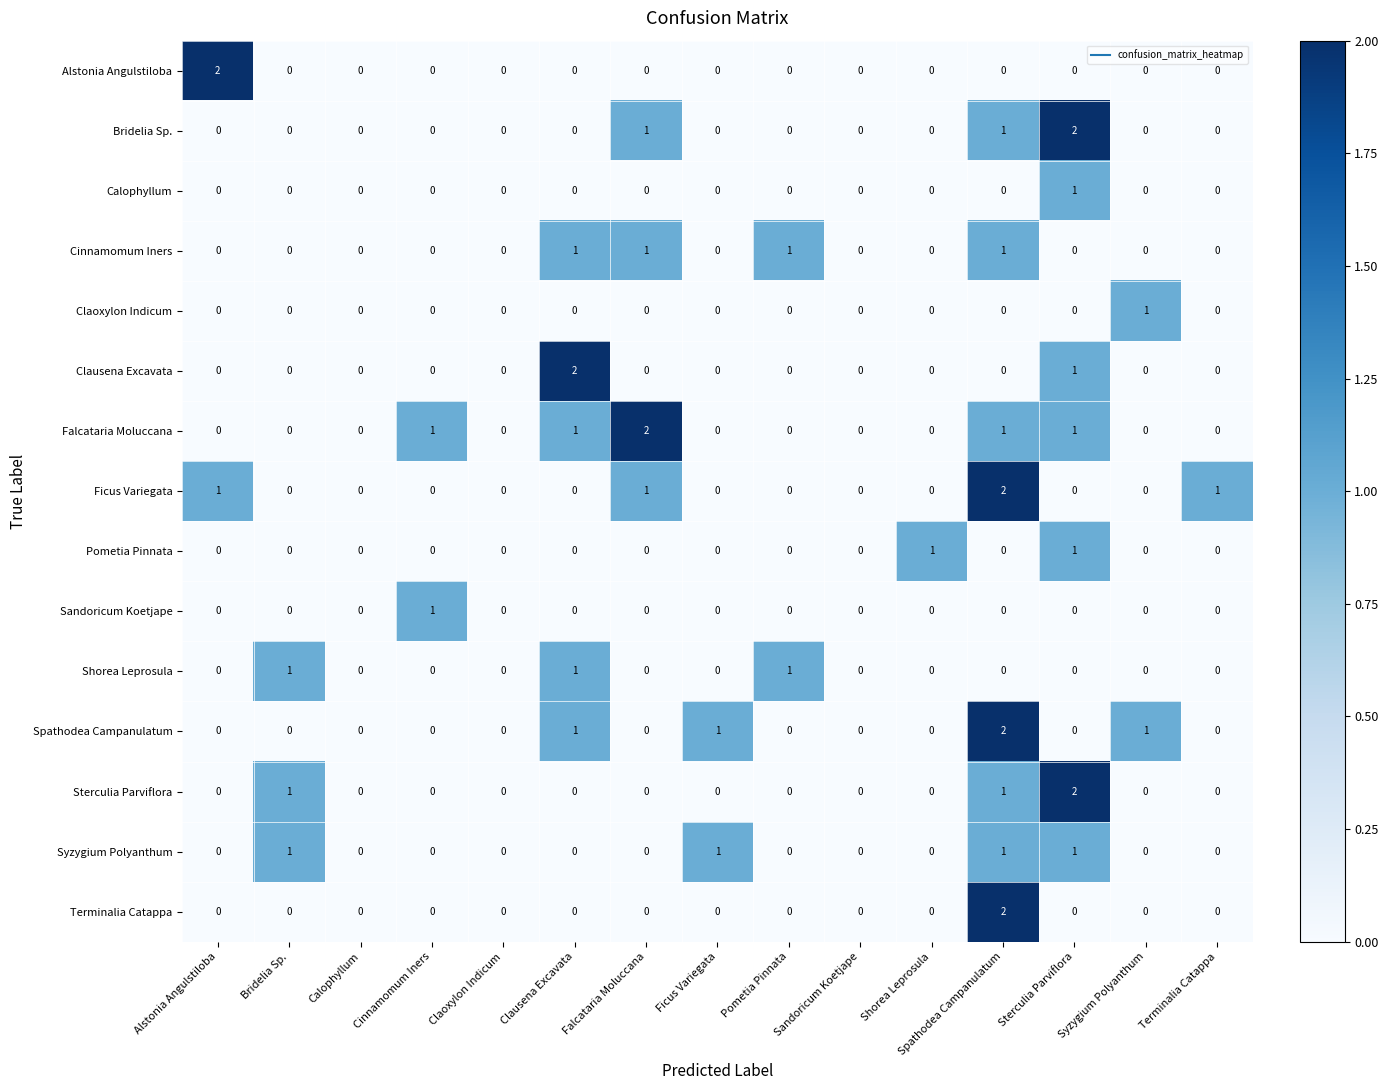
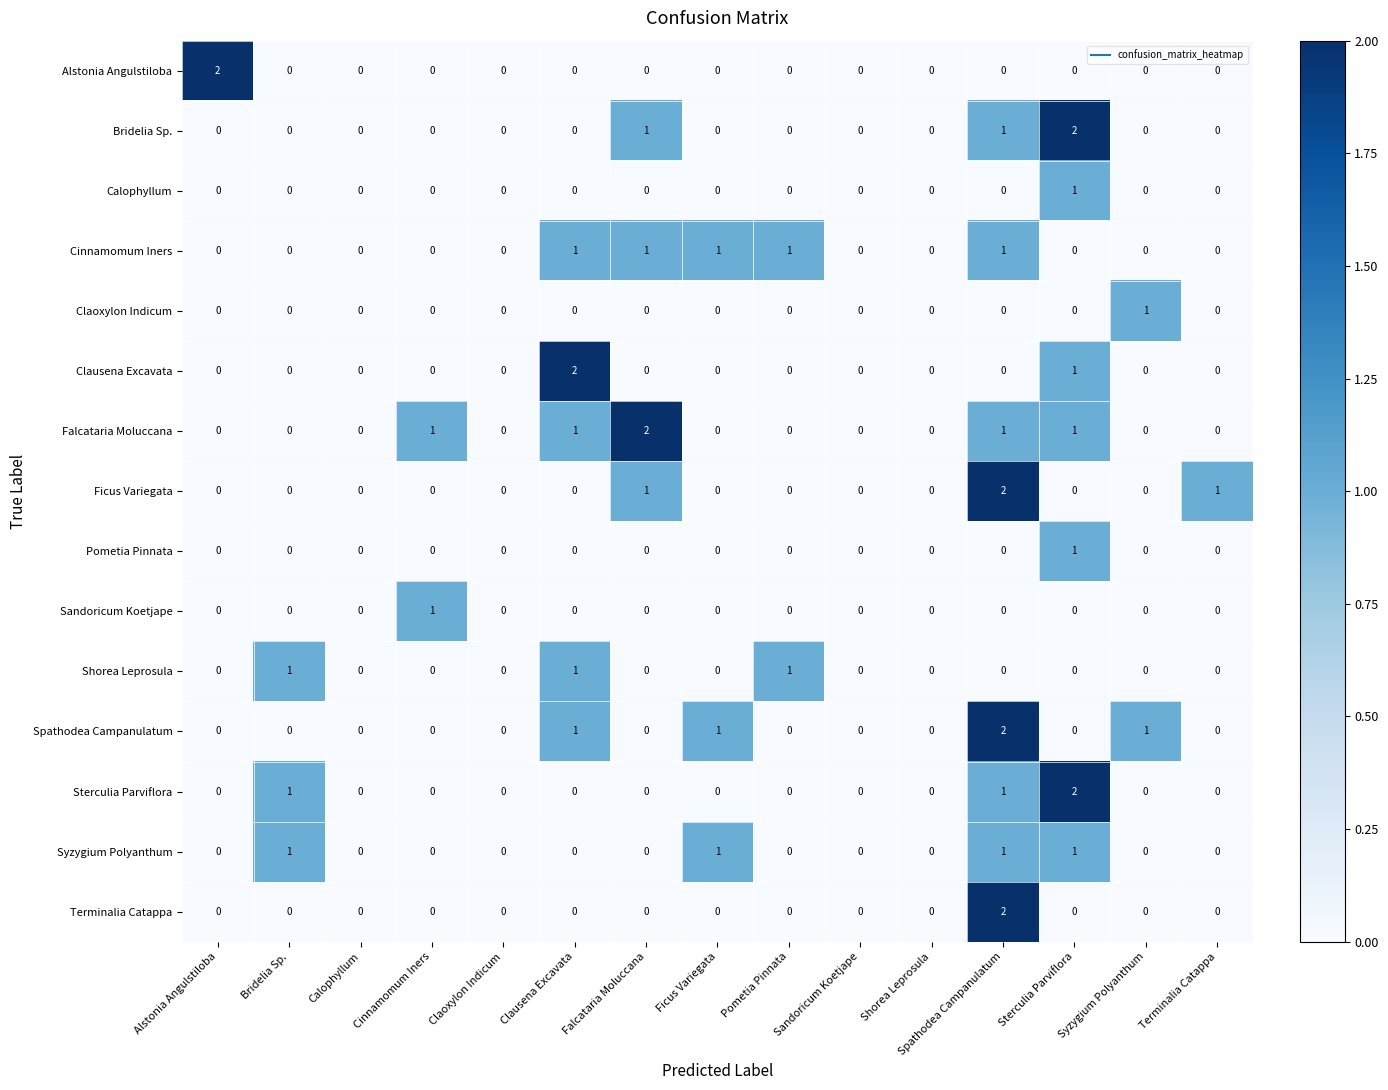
  {
    "Cinnamomum Iners": {
      "Alstonia Angulstiloba": 0,
      "Bridelia Sp.": 0,
      "Calophyllum": 0,
      "Cinnamomum Iners": 0,
      "Claoxylon Indicum": 0,
      "Clausena Excavata": 1,
      "Falcataria Moluccana": 1,
-     "Ficus Variegata": 0,
+     "Ficus Variegata": 1,
      "Pometia Pinnata": 1,
      "Sandoricum Koetjape": 0,
      "Shorea Leprosula": 0,
      "Spathodea Campanulatum": 1,
      "Sterculia Parviflora": 0,
      "Syzygium Polyanthum": 0,
      "Terminalia Catappa": 0
    },
    "Ficus Variegata": {
-     "Alstonia Angulstiloba": 1,
+     "Alstonia Angulstiloba": 0,
      "Bridelia Sp.": 0,
      "Calophyllum": 0,
      "Cinnamomum Iners": 0,
      "Claoxylon Indicum": 0,
      "Clausena Excavata": 0,
      "Falcataria Moluccana": 1,
      "Ficus Variegata": 0,
      "Pometia Pinnata": 0,
      "Sandoricum Koetjape": 0,
      "Shorea Leprosula": 0,
      "Spathodea Campanulatum": 2,
      "Sterculia Parviflora": 0,
      "Syzygium Polyanthum": 0,
      "Terminalia Catappa": 1
    },
    "Pometia Pinnata": {
      "Alstonia Angulstiloba": 0,
      "Bridelia Sp.": 0,
      "Calophyllum": 0,
      "Cinnamomum Iners": 0,
      "Claoxylon Indicum": 0,
      "Clausena Excavata": 0,
      "Falcataria Moluccana": 0,
      "Ficus Variegata": 0,
      "Pometia Pinnata": 0,
      "Sandoricum Koetjape": 0,
-     "Shorea Leprosula": 1,
+     "Shorea Leprosula": 0,
      "Spathodea Campanulatum": 0,
      "Sterculia Parviflora": 1,
      "Syzygium Polyanthum": 0,
      "Terminalia Catappa": 0
    }
  }
